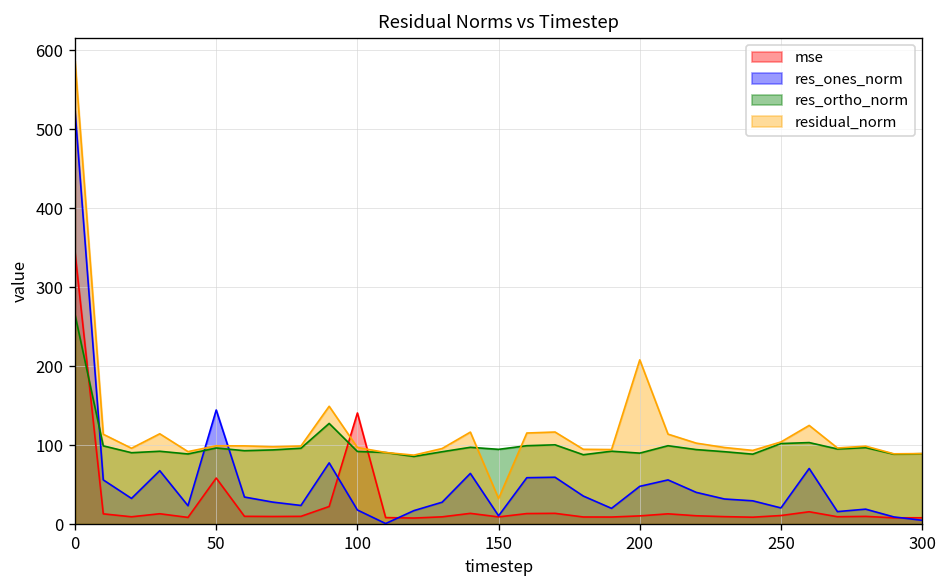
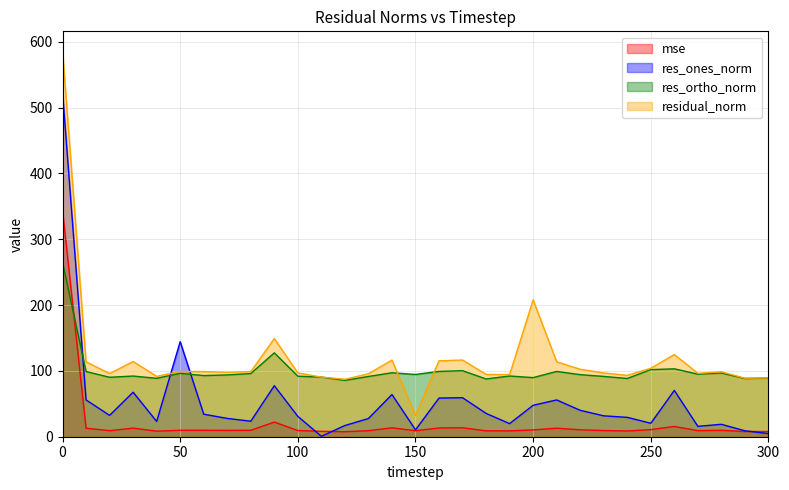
  {
    "mse": {
      "0": 340,
-     "50": 60,
-     "100": 140,
+     "50": 10,
+     "100": 10,
      "200": 10,
      "250": 10
    },
    "res_ones_norm": {
      "0": 520,
      "50": 140,
-     "100": 20,
+     "100": 30,
      "200": 50,
      "250": 20
    },
    "res_ortho_norm": {
      "0": 260,
      "100": 90,
      "150": 90,
      "200": 90
    },
    "residual_norm": {
      "0": 590,
      "100": 100,
      "150": 30,
      "200": 210
    }
  }
